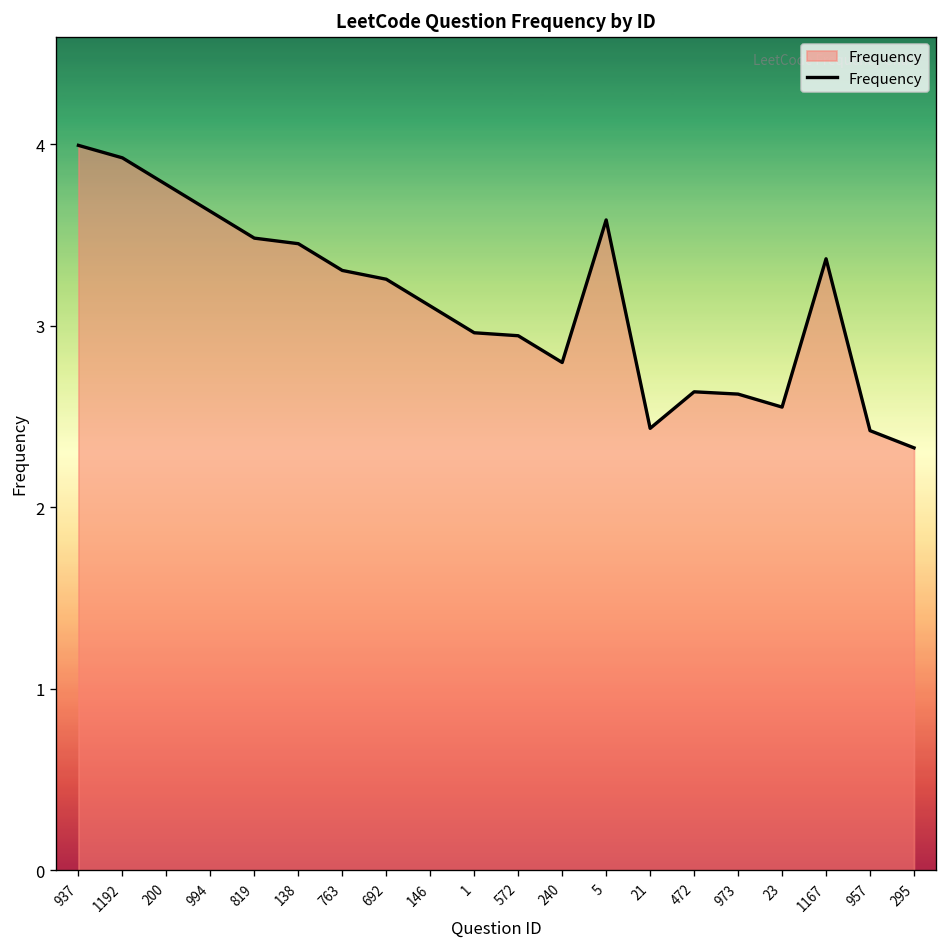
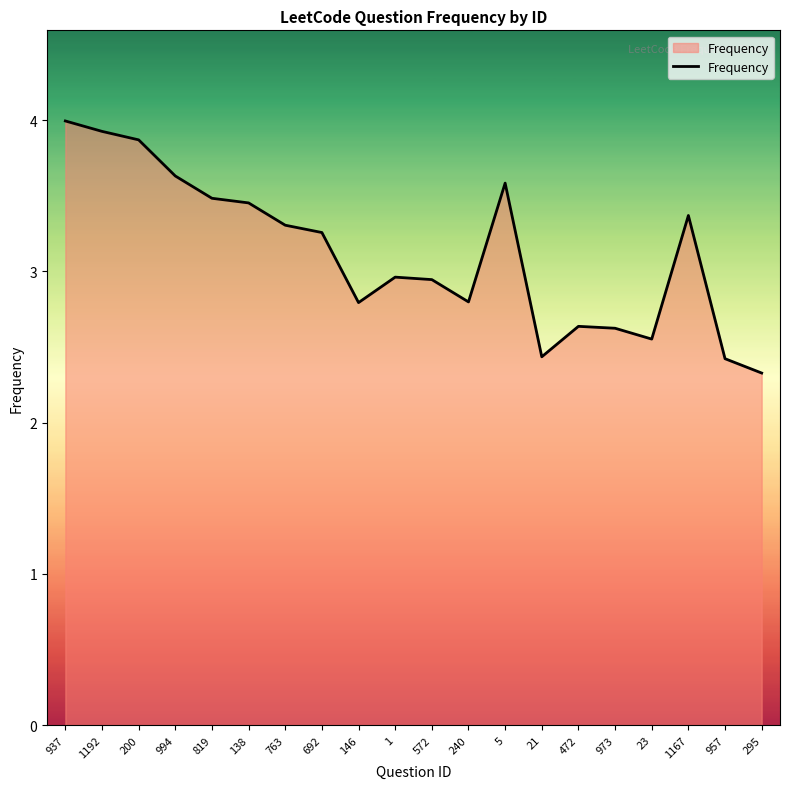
  {
    "937": 3.99,
    "1192": 3.93,
-   "200": 3.78,
+   "200": 3.87,
    "994": 3.63,
    "819": 3.48,
    "138": 3.45,
    "763": 3.31,
    "692": 3.26,
-   "146": 3.11,
+   "146": 2.79,
    "1": 2.96,
    "572": 2.95,
    "240": 2.80,
    "5": 3.58,
    "21": 2.44,
    "472": 2.64,
    "973": 2.62,
    "23": 2.55,
    "1167": 3.37,
    "957": 2.42,
    "295": 2.33
  }
